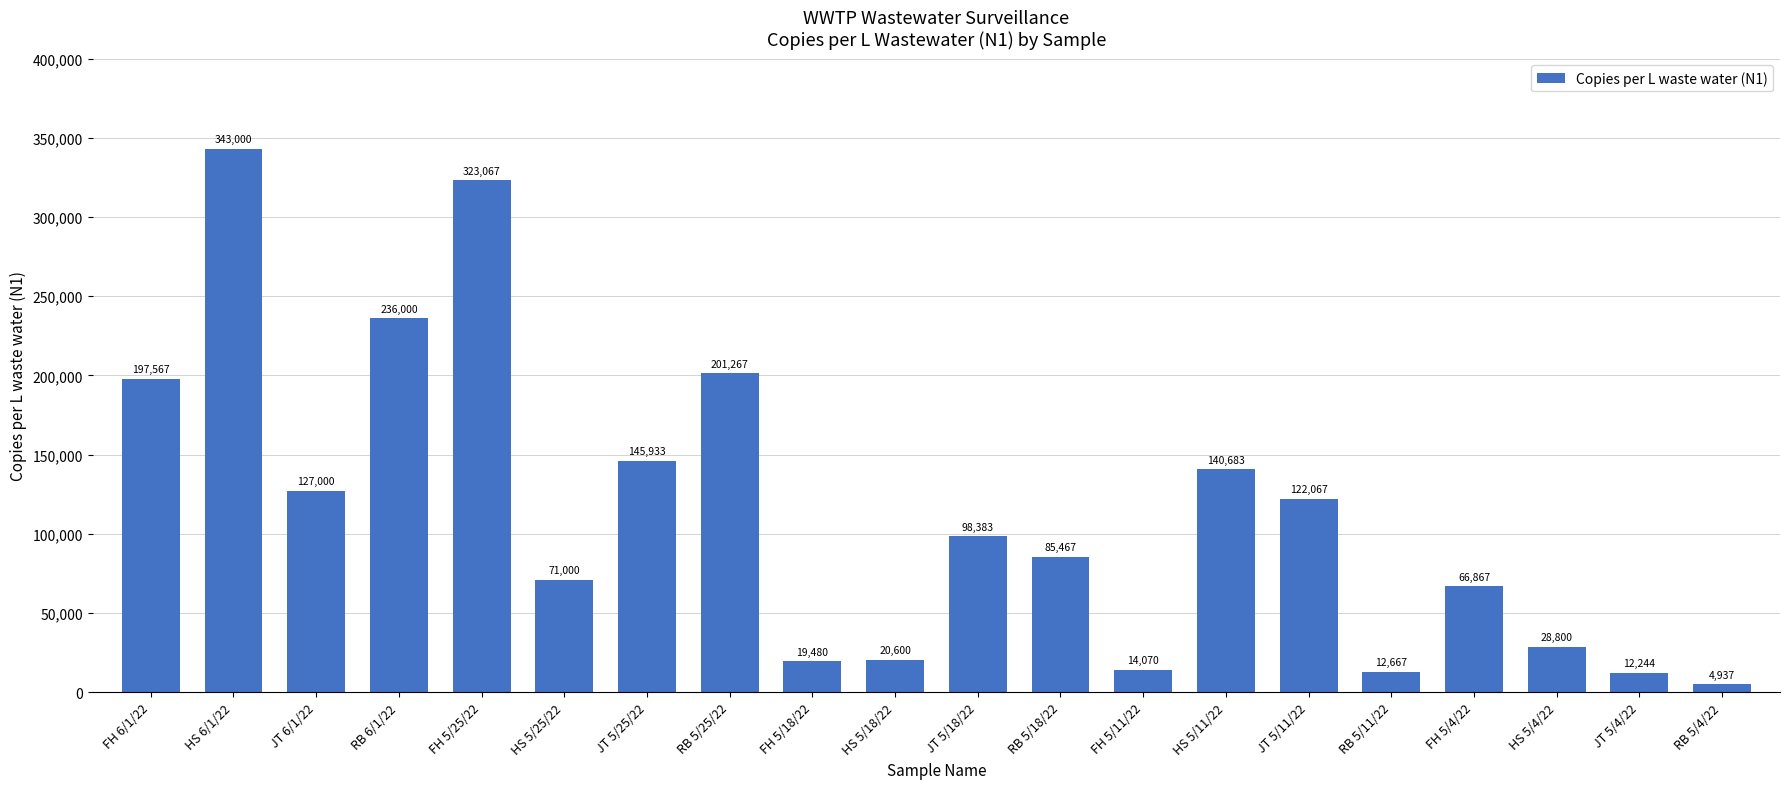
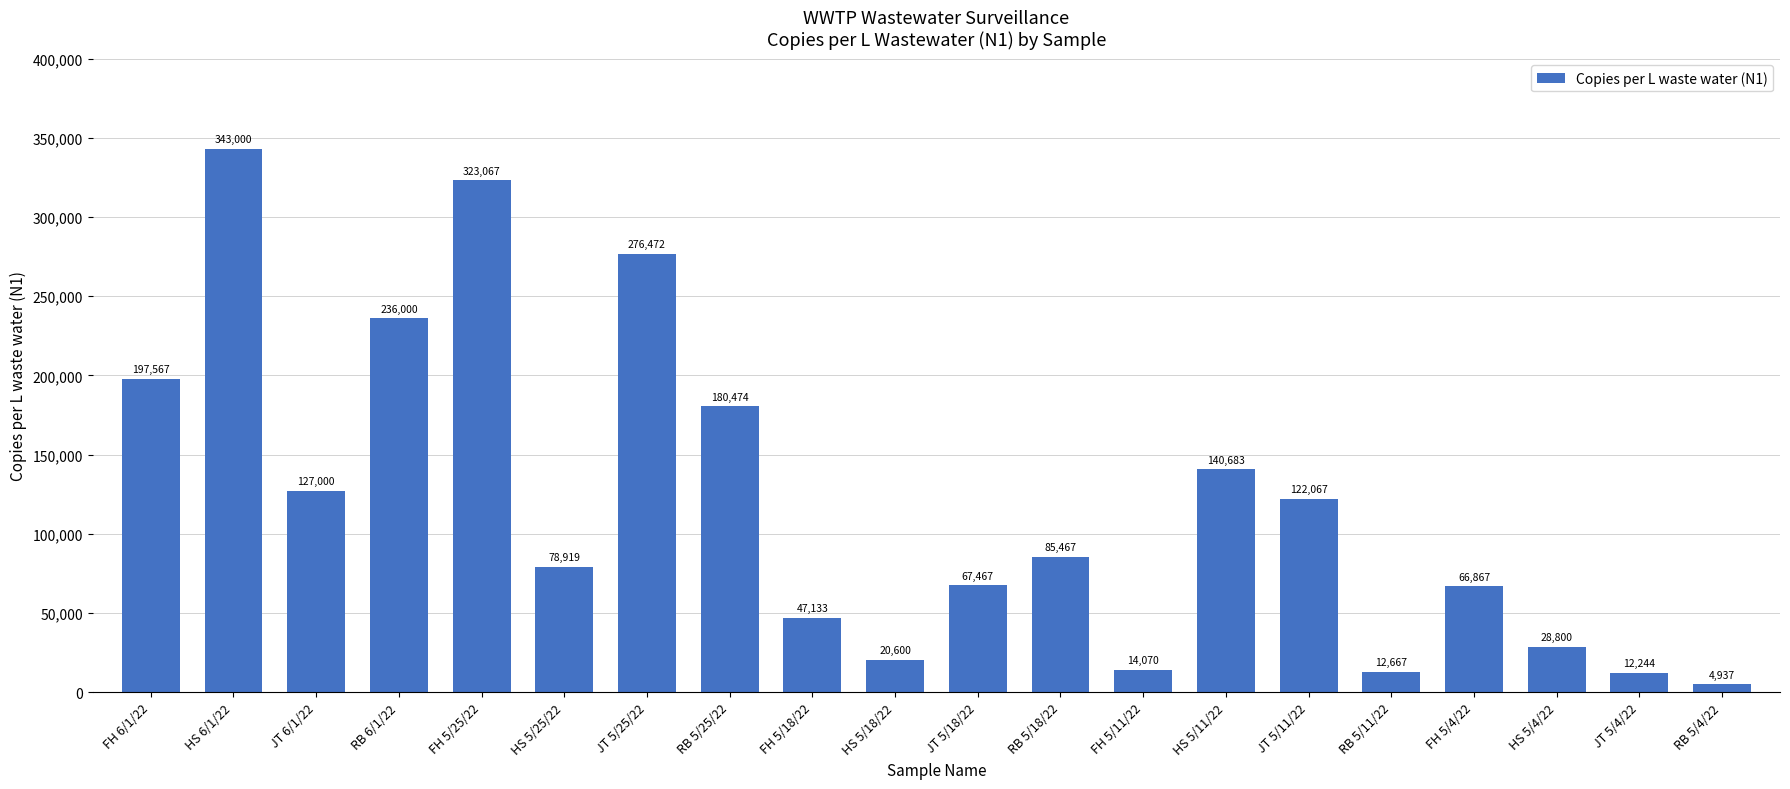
  {
    "FH 6/1/22": "197,567",
    "HS 6/1/22": "343,000",
    "JT 6/1/22": "127,000",
    "RB 6/1/22": "236,000",
    "FH 5/25/22": "323,067",
-   "HS 5/25/22": "71,000",
-   "JT 5/25/22": "145,933",
-   "RB 5/25/22": "201,267",
-   "FH 5/18/22": "19,480",
+   "HS 5/25/22": "78,919",
+   "JT 5/25/22": "276,472",
+   "RB 5/25/22": "180,474",
+   "FH 5/18/22": "47,133",
    "HS 5/18/22": "20,600",
-   "JT 5/18/22": "98,383",
+   "JT 5/18/22": "67,467",
    "RB 5/18/22": "85,467",
    "FH 5/11/22": "14,070",
    "HS 5/11/22": "140,683",
    "JT 5/11/22": "122,067",
    "RB 5/11/22": "12,667",
    "FH 5/4/22": "66,867",
    "HS 5/4/22": "28,800",
    "JT 5/4/22": "12,244",
    "RB 5/4/22": "4,937"
  }
